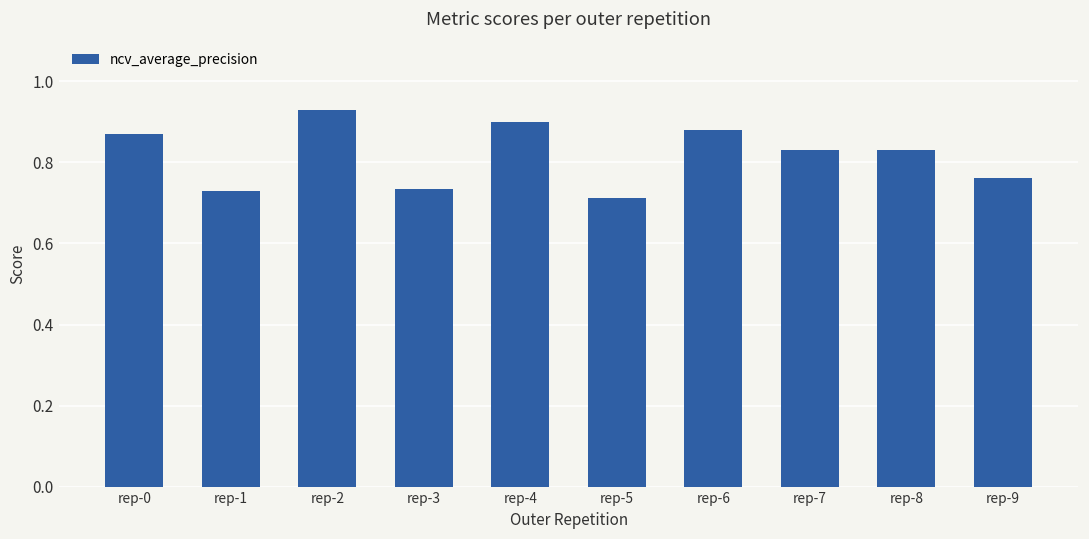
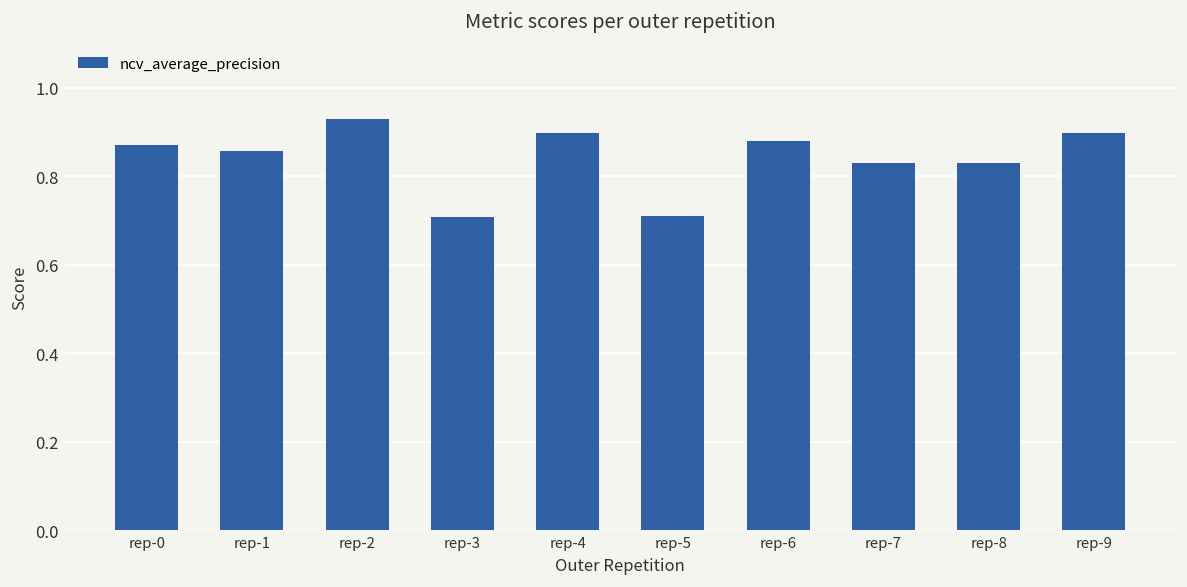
  {
    "rep-0": 0.87,
-   "rep-1": 0.73,
+   "rep-1": 0.86,
    "rep-2": 0.93,
-   "rep-3": 0.73,
+   "rep-3": 0.71,
    "rep-4": 0.90,
    "rep-5": 0.71,
    "rep-6": 0.88,
    "rep-7": 0.83,
    "rep-8": 0.83,
-   "rep-9": 0.76
+   "rep-9": 0.90
  }
